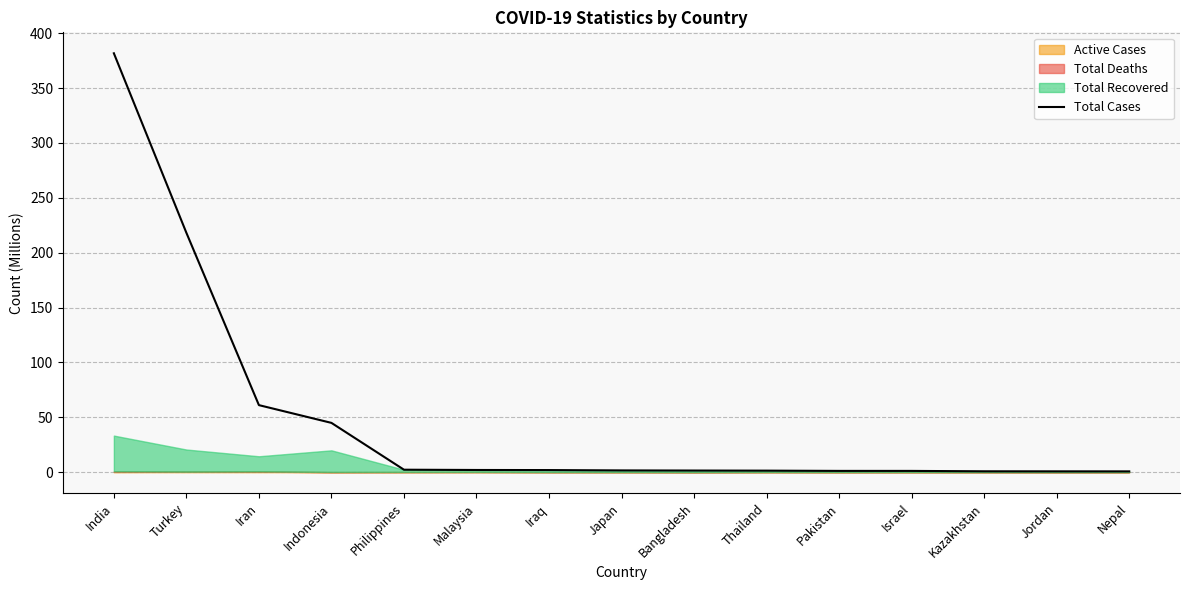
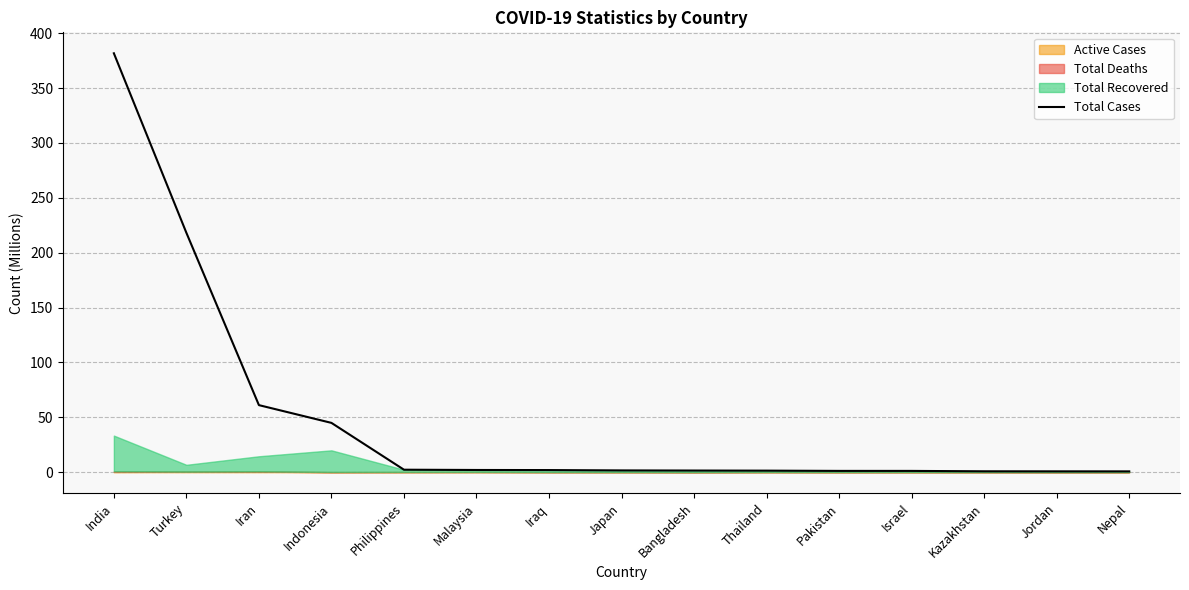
  {
    "Total Cases": {
      "India": 382,
      "Turkey": 218,
      "Iran": 61,
      "Indonesia": 45
    },
    "Total Recovered": {
      "India": 33,
-     "Turkey": 20,
+     "Turkey": 6,
      "Iran": 14,
      "Indonesia": 20
    }
  }
